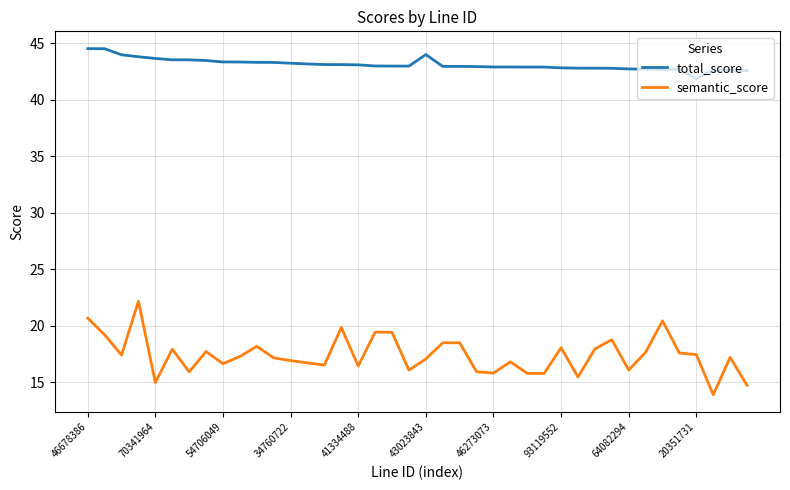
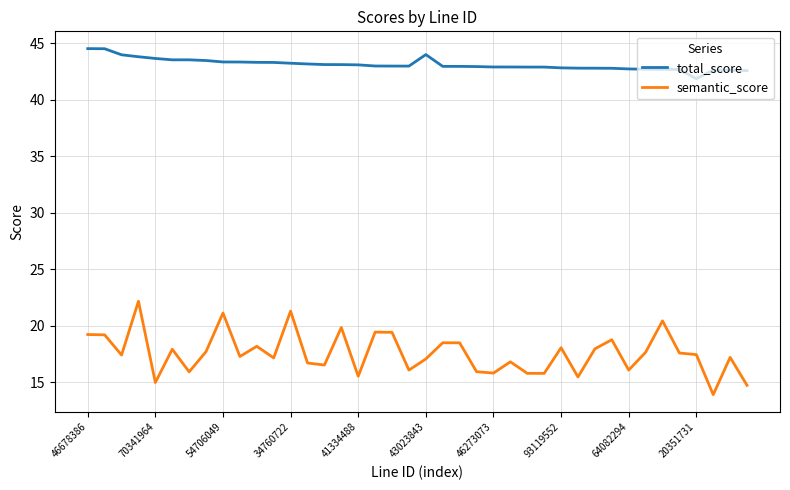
  {
    "total_score": {
      "46678386": 44.5,
      "70341964": 43.6,
      "54706049": 43.3,
      "34760722": 43.2,
      "41334488": 43.1,
      "43023843": 44.0,
      "46273073": 42.9,
      "93119552": 42.8,
      "64082294": 42.7
    },
    "semantic_score": {
-     "46678386": 20.7,
+     "46678386": 19.2,
      "70341964": 15.0,
-     "54706049": 16.6,
-     "34760722": 16.9,
-     "41334488": 16.4,
+     "54706049": 21.1,
+     "34760722": 21.3,
+     "41334488": 15.5,
      "43023843": 17.1,
      "46273073": 15.8,
      "93119552": 18.1,
      "64082294": 16.1,
      "20351731": 17.4
    }
  }
